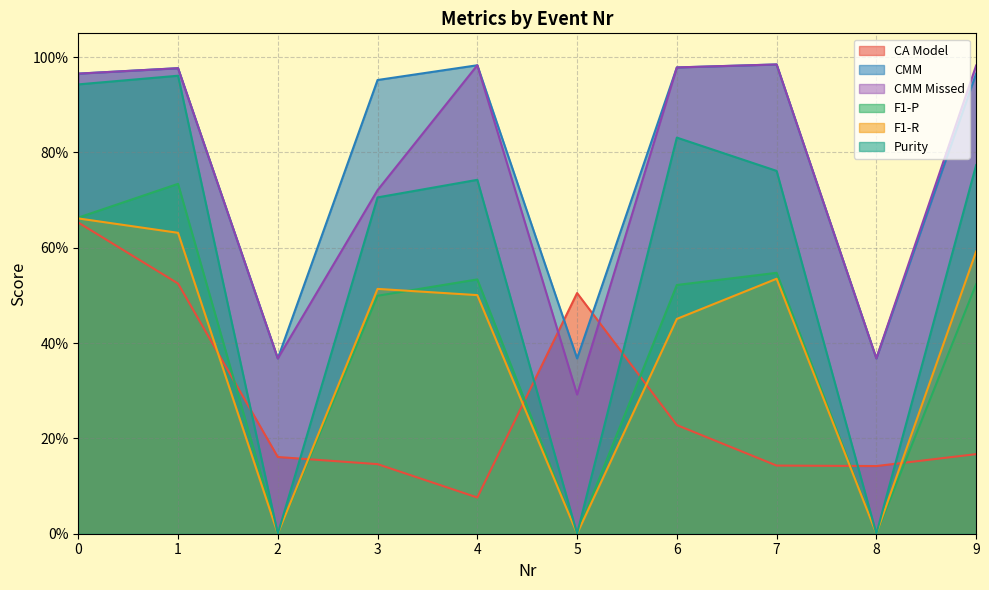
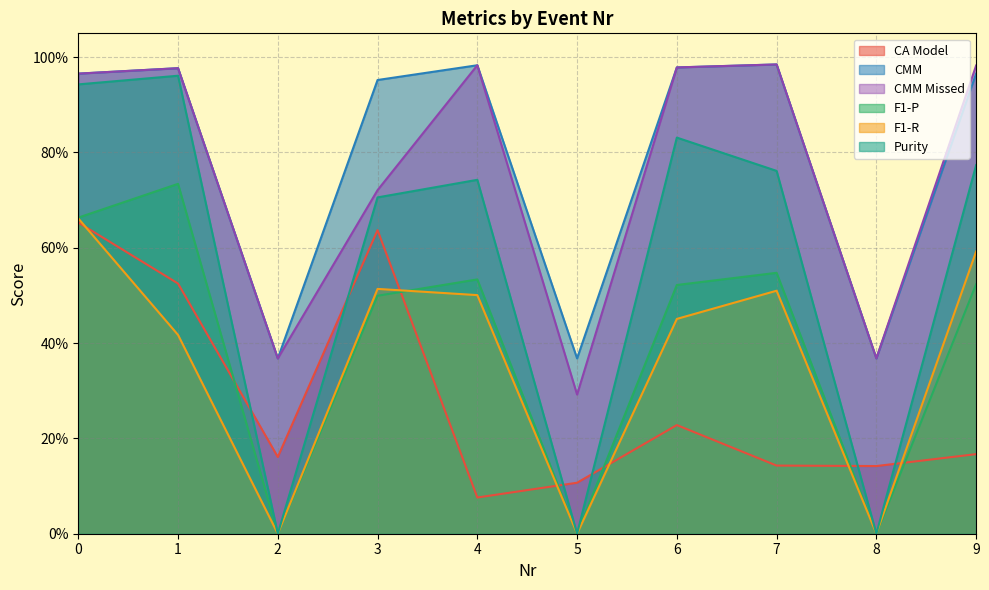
  {
    "CA Model": {
      "0": "65%",
      "1": "53%",
      "2": "16%",
-     "3": "15%",
+     "3": "64%",
      "4": "8%",
-     "5": "51%",
+     "5": "11%",
      "6": "23%",
      "7": "14%",
      "8": "14%",
      "9": "17%"
    },
    "CMM Missed": {
      "3": "72%",
      "5": "29%",
      "9": "98%"
    },
    "F1-R": {
-     "1": "63%",
+     "1": "42%",
      "3": "51%",
      "4": "50%",
      "6": "45%",
-     "7": "53%",
+     "7": "51%",
      "9": "59%"
    }
  }
